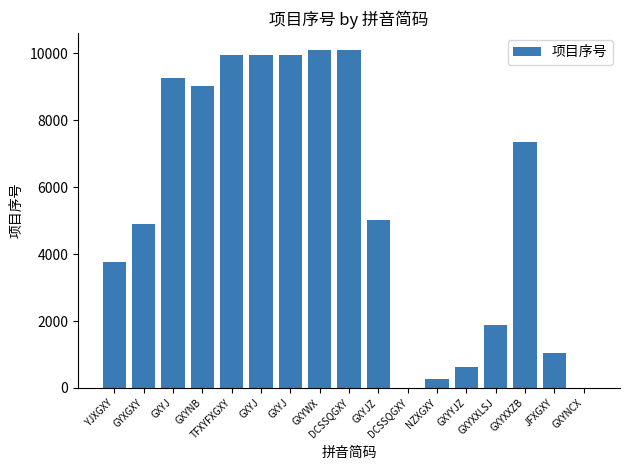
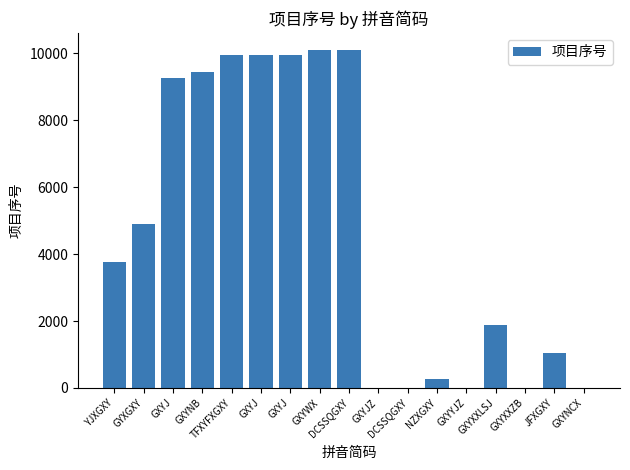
  {
    "YJXGXY": 3800,
    "GYXGXY": 4900,
-   "GXYNB": 9000,
+   "GXYNB": 9400,
    "TFXYFXGXY": 9900,
    "GXYWX": 10100,
-   "GXYJZ": 5000,
+   "GXYJZ": 0,
    "NZXGXY": 300,
-   "GXYYJZ": 600,
+   "GXYYJZ": 0,
    "GXYXXLSJ": 1900,
-   "GXYXXZB": 7400,
+   "GXYXXZB": 0,
    "JFXGXY": 1000
  }
